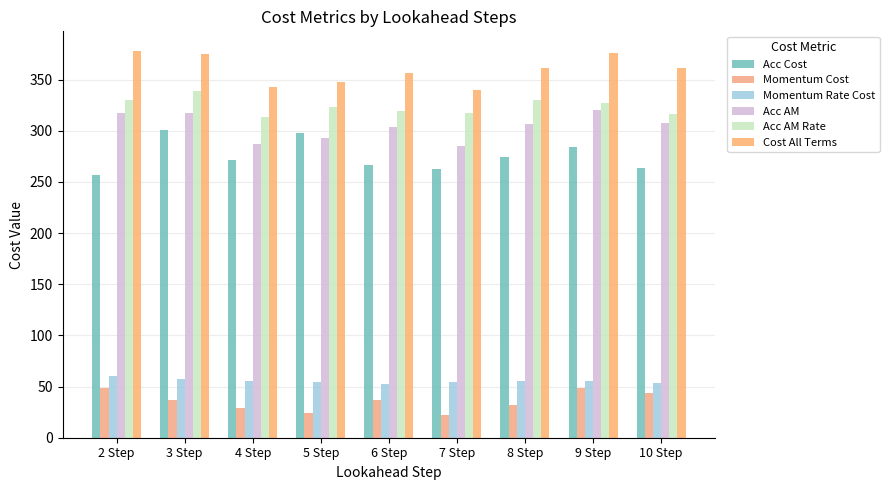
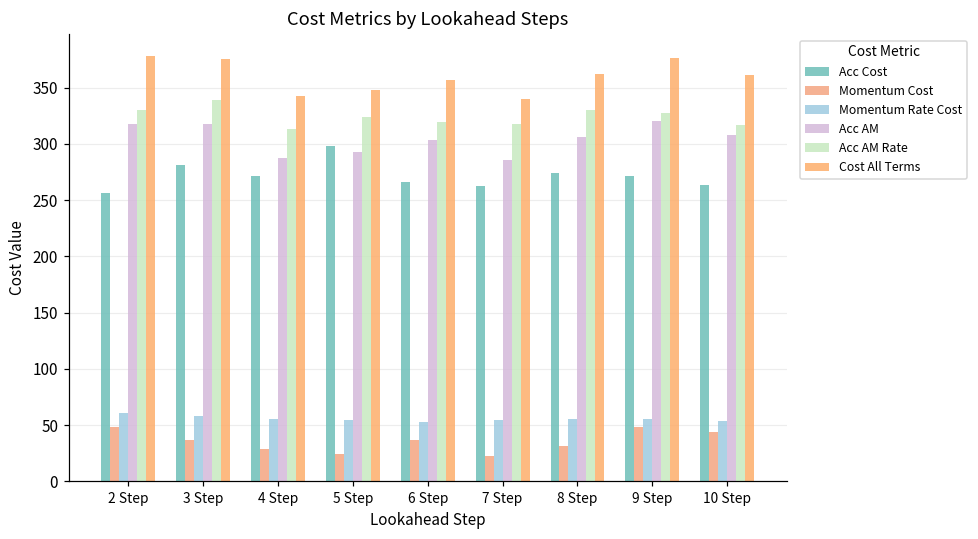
  {
    "Acc Cost": {
      "2 Step": 257,
-     "3 Step": 301,
+     "3 Step": 281,
      "4 Step": 271,
      "5 Step": 298,
      "6 Step": 267,
      "7 Step": 263,
      "8 Step": 274,
-     "9 Step": 285,
+     "9 Step": 272,
      "10 Step": 263
    }
  }
